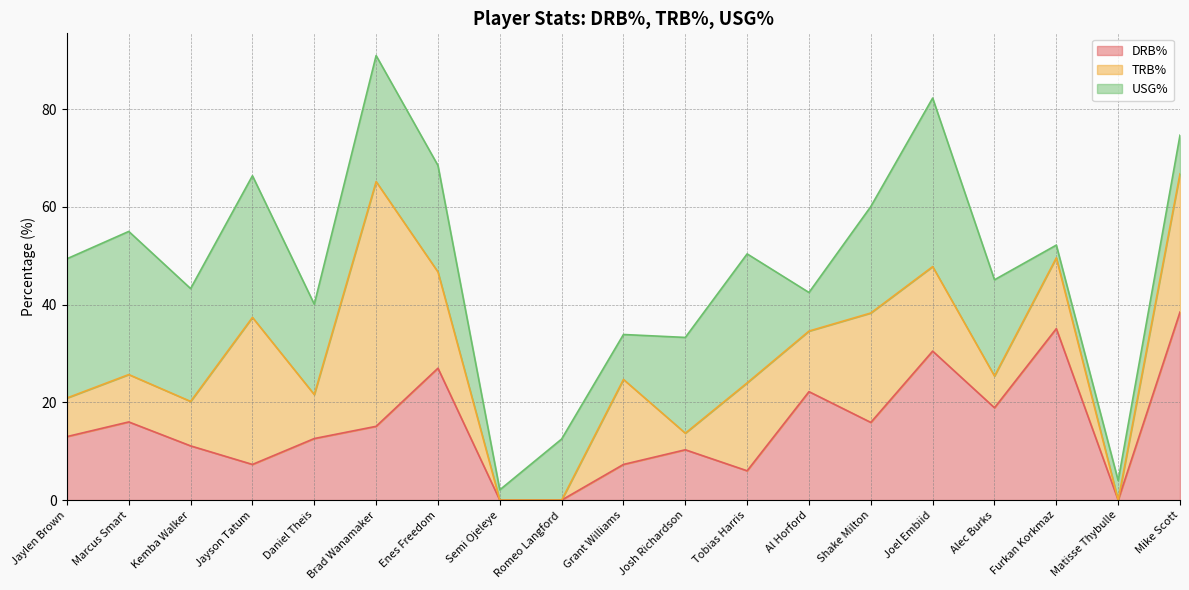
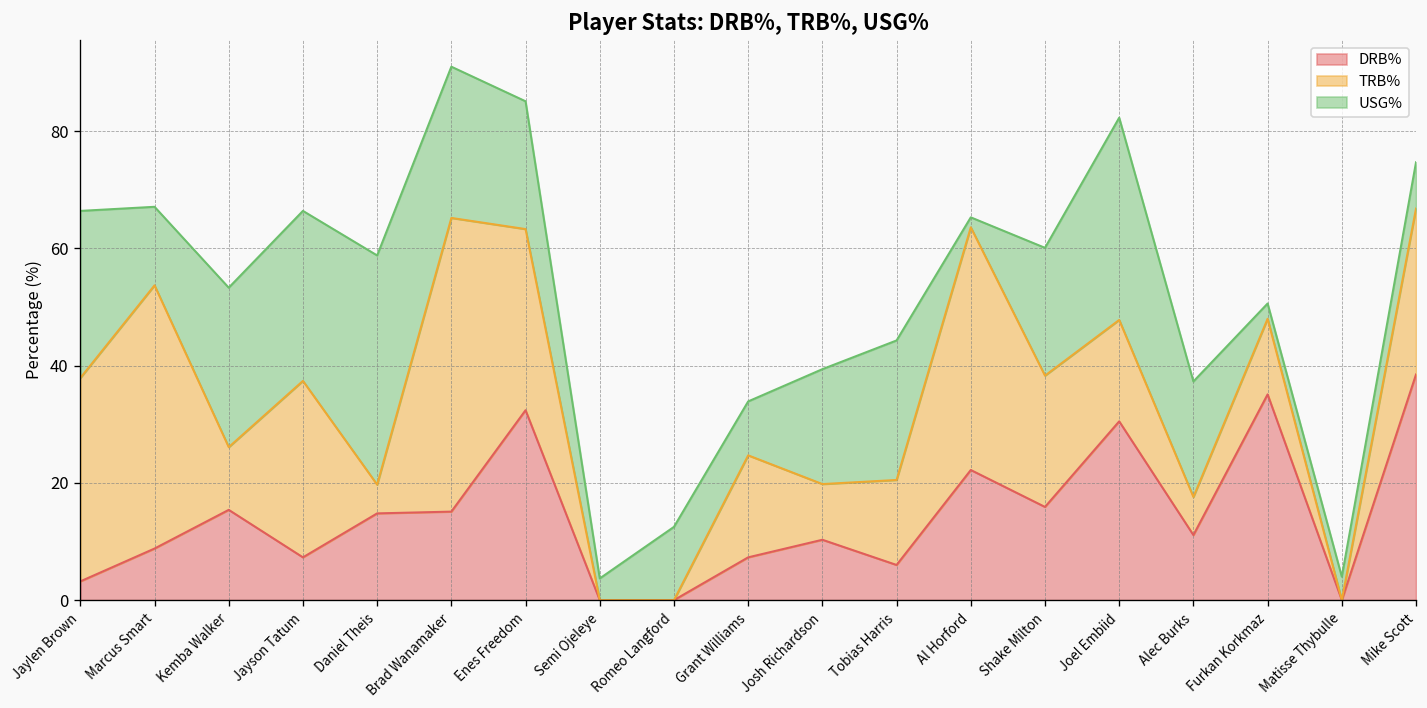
  {
    "DRB%": {
-     "Jaylen Brown": 13,
-     "Marcus Smart": 16,
-     "Kemba Walker": 11,
+     "Jaylen Brown": 3,
+     "Marcus Smart": 9,
+     "Kemba Walker": 15,
      "Jayson Tatum": 7,
-     "Daniel Theis": 13,
+     "Daniel Theis": 15,
      "Brad Wanamaker": 15,
-     "Enes Freedom": 27,
+     "Enes Freedom": 32,
      "Grant Williams": 7,
      "Josh Richardson": 10,
      "Tobias Harris": 6,
      "Al Horford": 22,
      "Shake Milton": 16,
      "Joel Embiid": 31,
-     "Alec Burks": 19,
+     "Alec Burks": 11,
      "Furkan Korkmaz": 35,
      "Mike Scott": 39
    },
    "TRB%": {
-     "Jaylen Brown": 8,
-     "Marcus Smart": 10,
-     "Kemba Walker": 9,
+     "Jaylen Brown": 35,
+     "Marcus Smart": 45,
+     "Kemba Walker": 11,
      "Jayson Tatum": 30,
-     "Daniel Theis": 9,
+     "Daniel Theis": 5,
      "Brad Wanamaker": 50,
-     "Enes Freedom": 20,
+     "Enes Freedom": 31,
      "Grant Williams": 17,
-     "Josh Richardson": 3,
-     "Tobias Harris": 18,
-     "Al Horford": 12,
+     "Josh Richardson": 10,
+     "Tobias Harris": 15,
+     "Al Horford": 41,
      "Shake Milton": 22,
      "Joel Embiid": 17,
      "Alec Burks": 7,
-     "Furkan Korkmaz": 15,
+     "Furkan Korkmaz": 13,
      "Mike Scott": 28
    },
    "USG%": {
      "Jaylen Brown": 29,
-     "Marcus Smart": 29,
-     "Kemba Walker": 23,
+     "Marcus Smart": 13,
+     "Kemba Walker": 27,
      "Jayson Tatum": 29,
-     "Daniel Theis": 19,
+     "Daniel Theis": 39,
      "Brad Wanamaker": 26,
      "Enes Freedom": 22,
-     "Semi Ojeleye": 2,
+     "Semi Ojeleye": 4,
      "Romeo Langford": 13,
      "Grant Williams": 9,
      "Josh Richardson": 20,
-     "Tobias Harris": 26,
-     "Al Horford": 8,
+     "Tobias Harris": 24,
+     "Al Horford": 2,
      "Shake Milton": 22,
      "Joel Embiid": 35,
      "Alec Burks": 20,
      "Furkan Korkmaz": 3,
      "Matisse Thybulle": 4,
      "Mike Scott": 8
    }
  }
